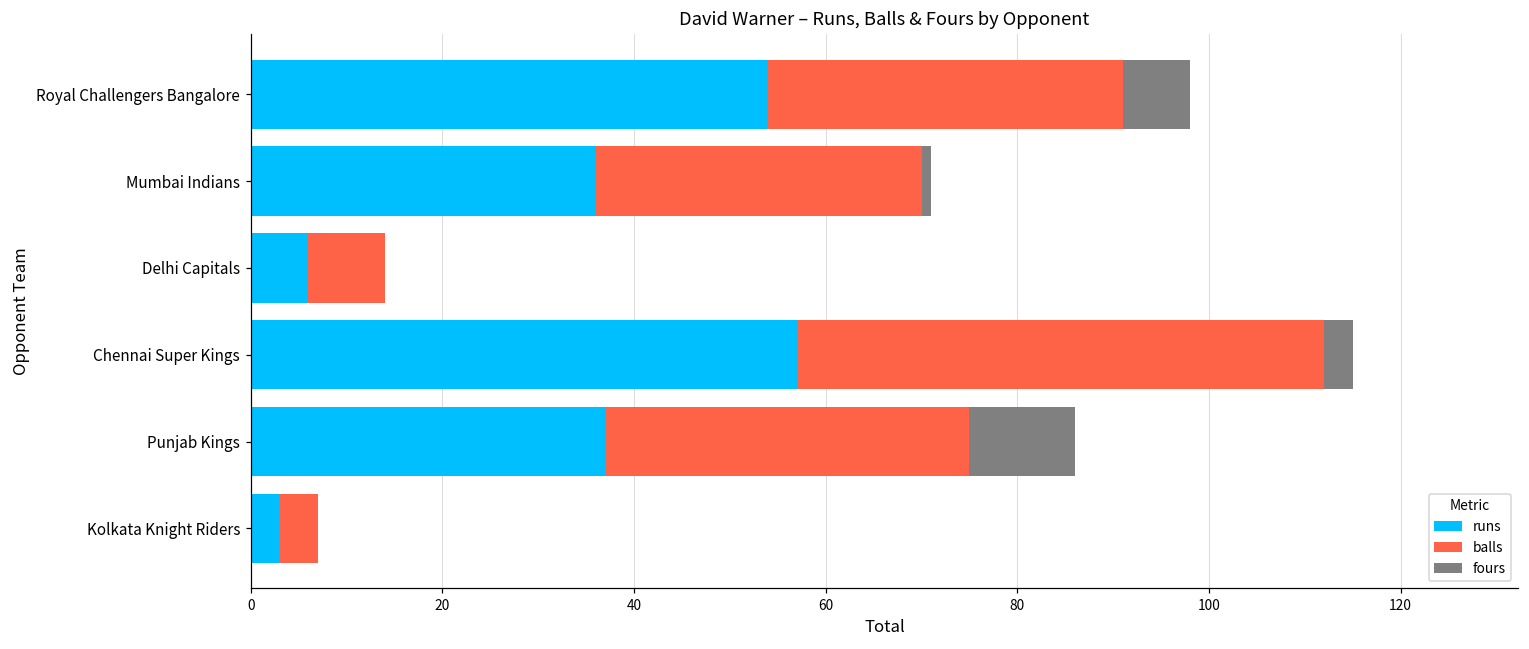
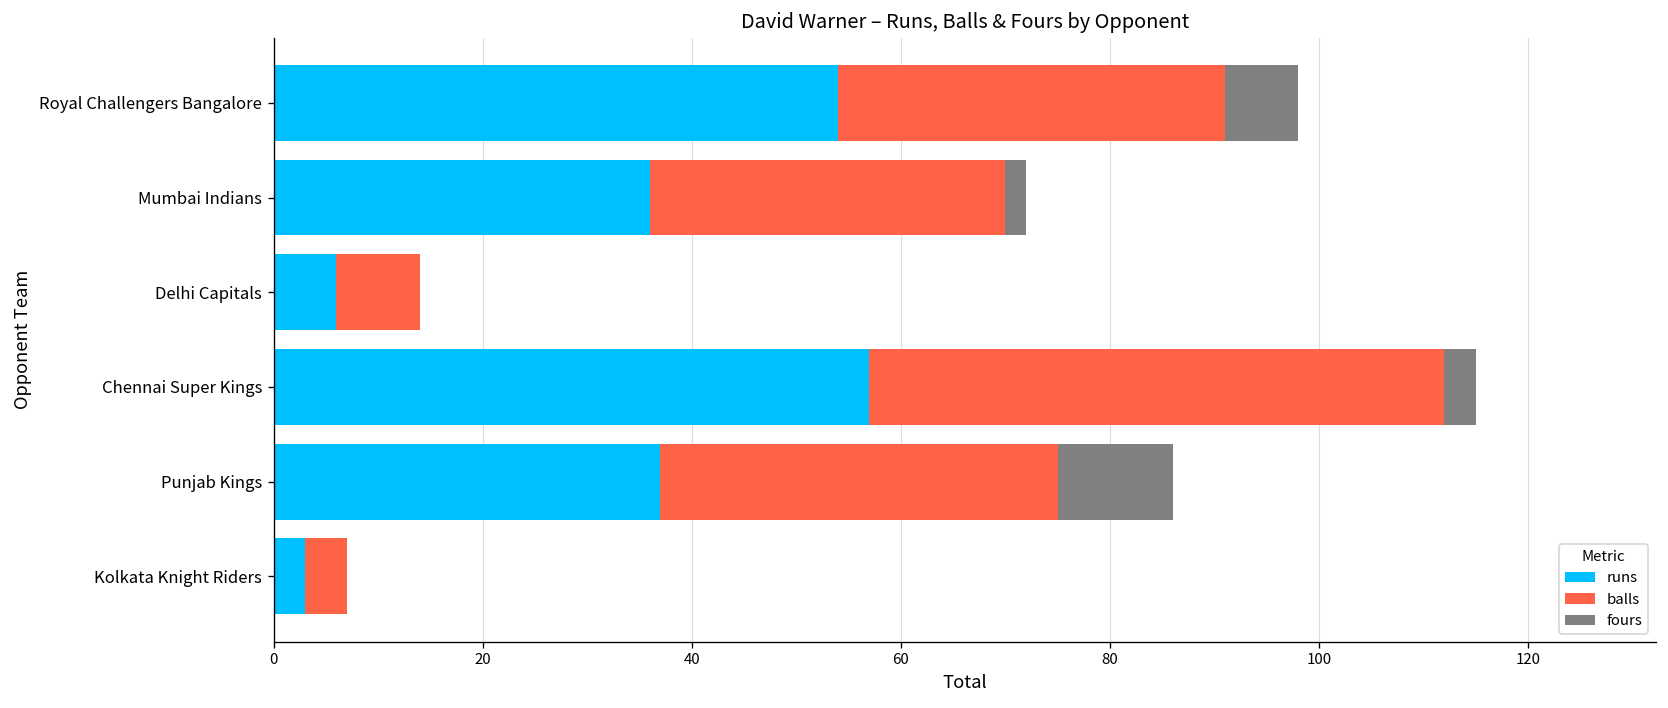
  {
    "runs": {
      "Royal Challengers Bangalore": 54,
      "Mumbai Indians": 36,
      "Delhi Capitals": 6,
      "Chennai Super Kings": 57,
      "Punjab Kings": 37,
      "Kolkata Knight Riders": 3
    },
    "balls": {
      "Royal Challengers Bangalore": 37,
      "Mumbai Indians": 34,
      "Delhi Capitals": 8,
      "Chennai Super Kings": 55,
      "Punjab Kings": 38,
      "Kolkata Knight Riders": 4
    },
    "fours": {
      "Royal Challengers Bangalore": 7,
-     "Mumbai Indians": 1,
+     "Mumbai Indians": 2,
      "Delhi Capitals": 0,
      "Chennai Super Kings": 3,
      "Punjab Kings": 11,
      "Kolkata Knight Riders": 0
    }
  }
